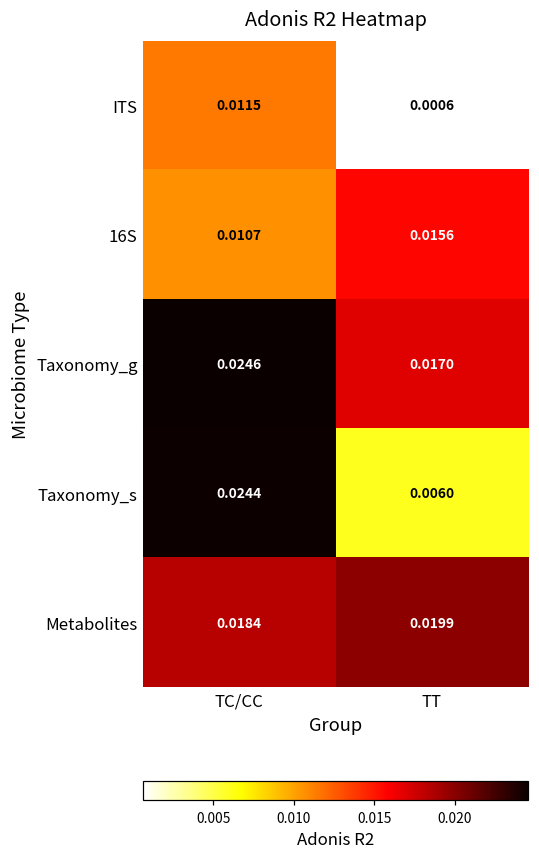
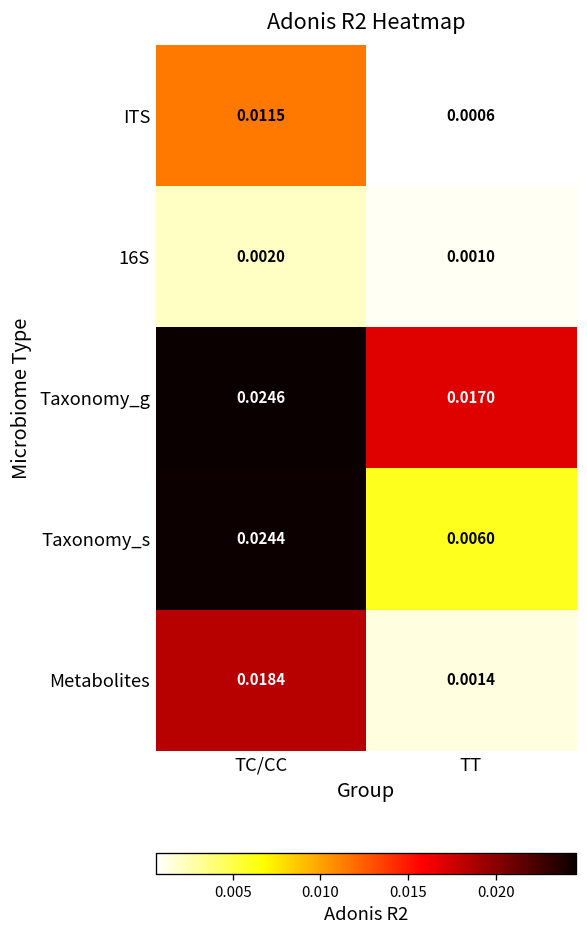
  {
    "ITS": {
      "TC/CC": 0.0115,
      "TT": 0.0006
    },
    "16S": {
-     "TC/CC": 0.0107,
-     "TT": 0.0156
+     "TC/CC": 0.0020,
+     "TT": 0.0010
    },
    "Taxonomy_g": {
      "TC/CC": 0.0246,
      "TT": 0.0170
    },
    "Taxonomy_s": {
      "TC/CC": 0.0244,
      "TT": 0.0060
    },
    "Metabolites": {
      "TC/CC": 0.0184,
-     "TT": 0.0199
+     "TT": 0.0014
    }
  }
